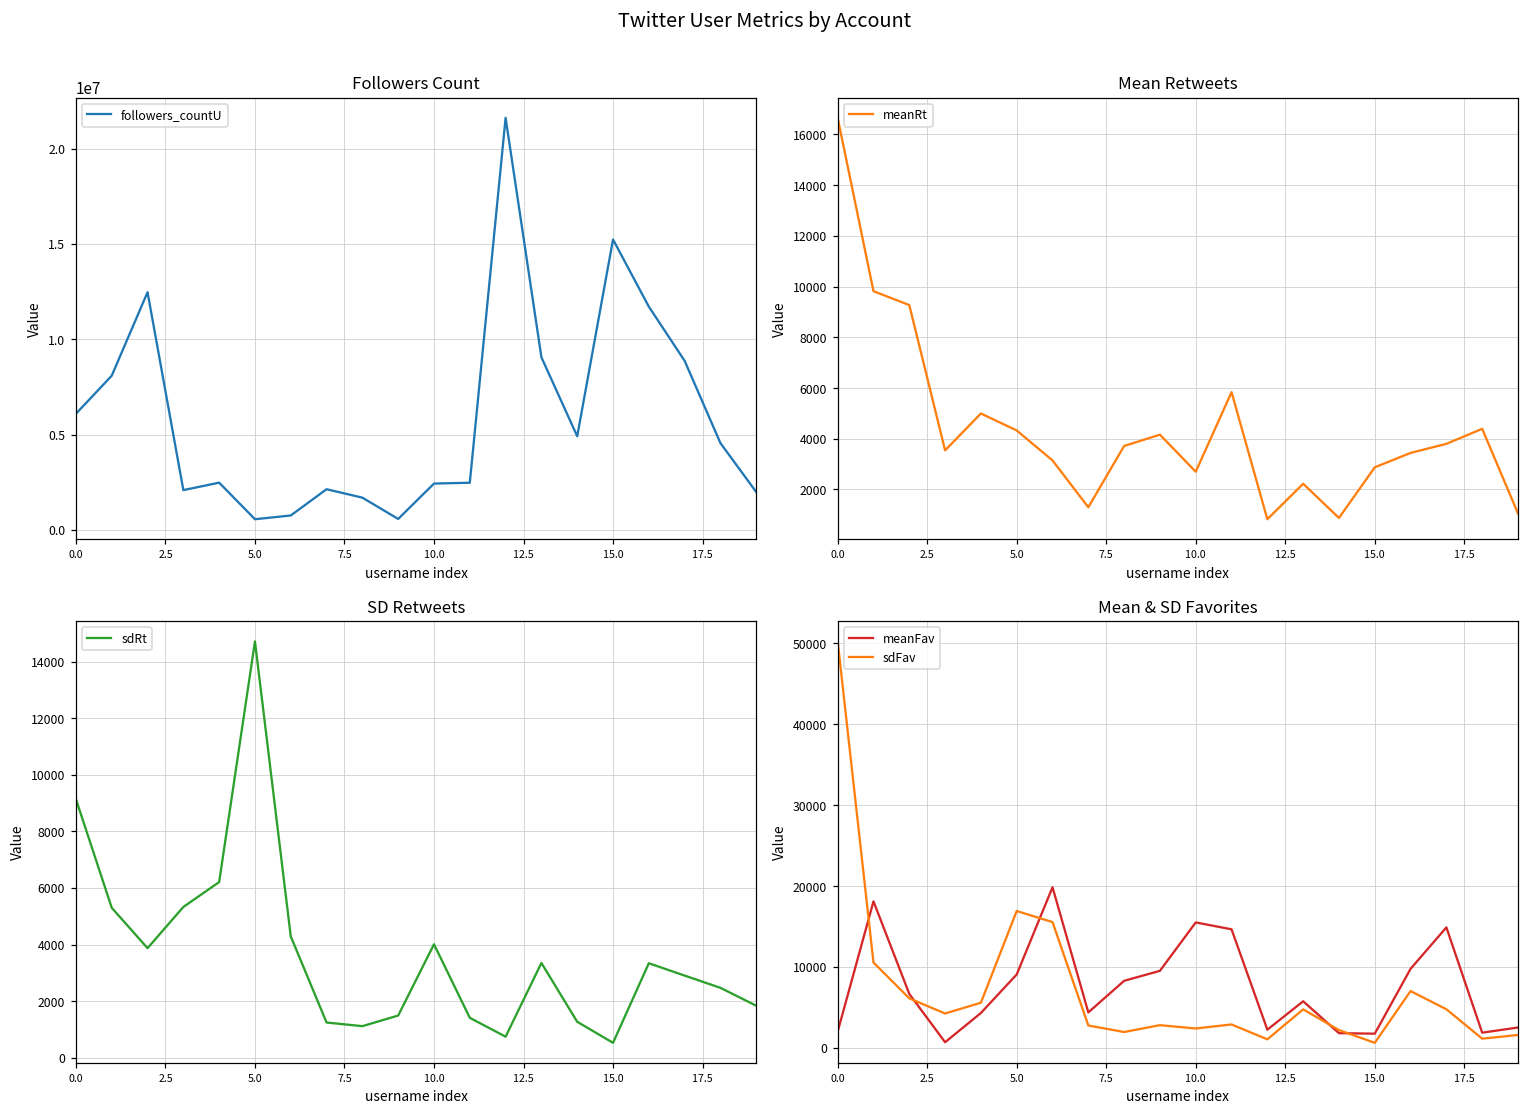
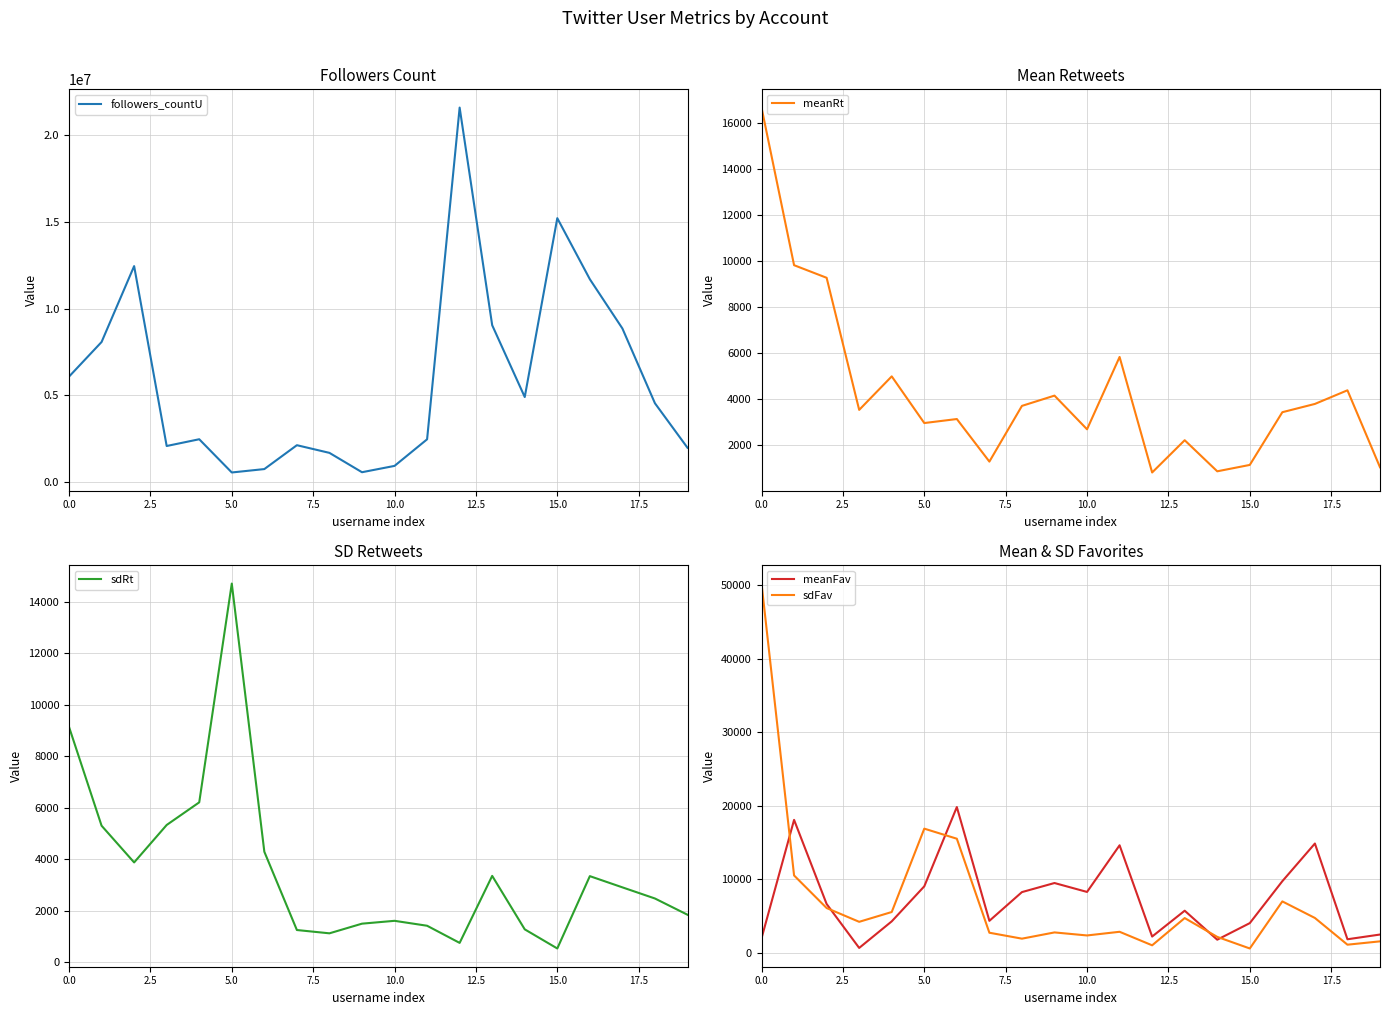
  {
    "Followers Count": {
      "0.0": 6100000,
      "5.0": 600000,
-     "10.0": 2400000,
+     "10.0": 900000,
      "15.0": 15200000
    },
    "Mean Retweets": {
      "0.0": 16700,
-     "5.0": 4300,
+     "5.0": 3000,
      "10.0": 2700,
-     "15.0": 2900
+     "15.0": 1200
    },
    "SD Retweets": {
      "0.0": 9100,
      "5.0": 14700,
-     "10.0": 4000,
+     "10.0": 1600,
      "15.0": 500
    },
    "Mean & SD Favorites": {
      "meanFav": {
        "0.0": 2000,
        "5.0": 9000,
-       "10.0": 16000,
-       "15.0": 2000
+       "10.0": 8000,
+       "15.0": 4000
      },
      "sdFav": {
        "0.0": 50000,
        "5.0": 17000,
        "10.0": 2000,
        "15.0": 1000
      }
    }
  }
